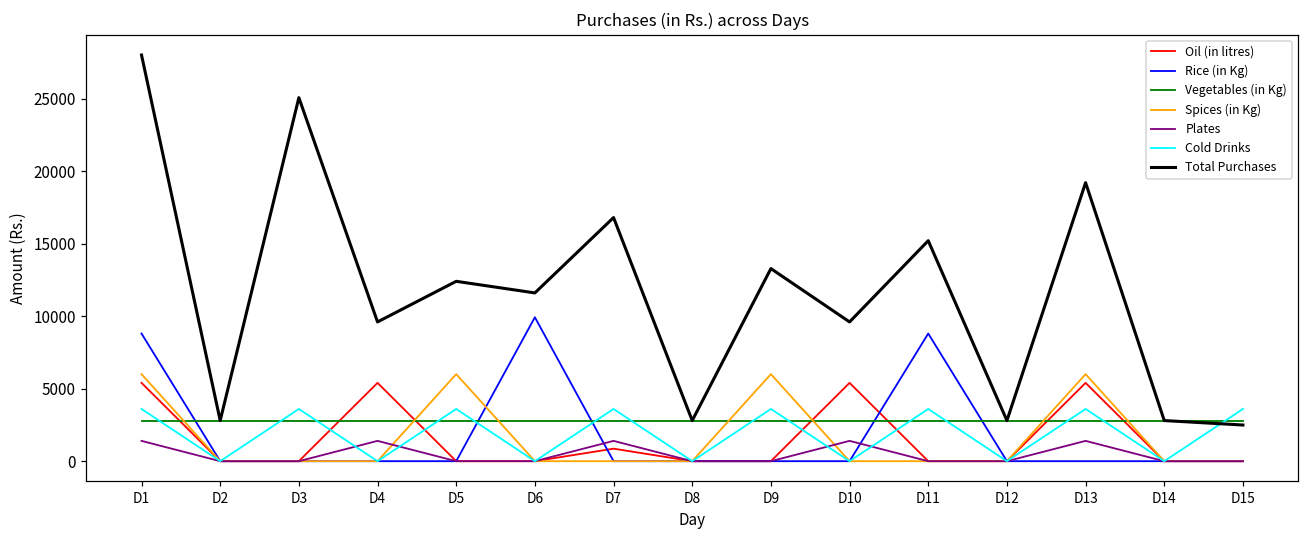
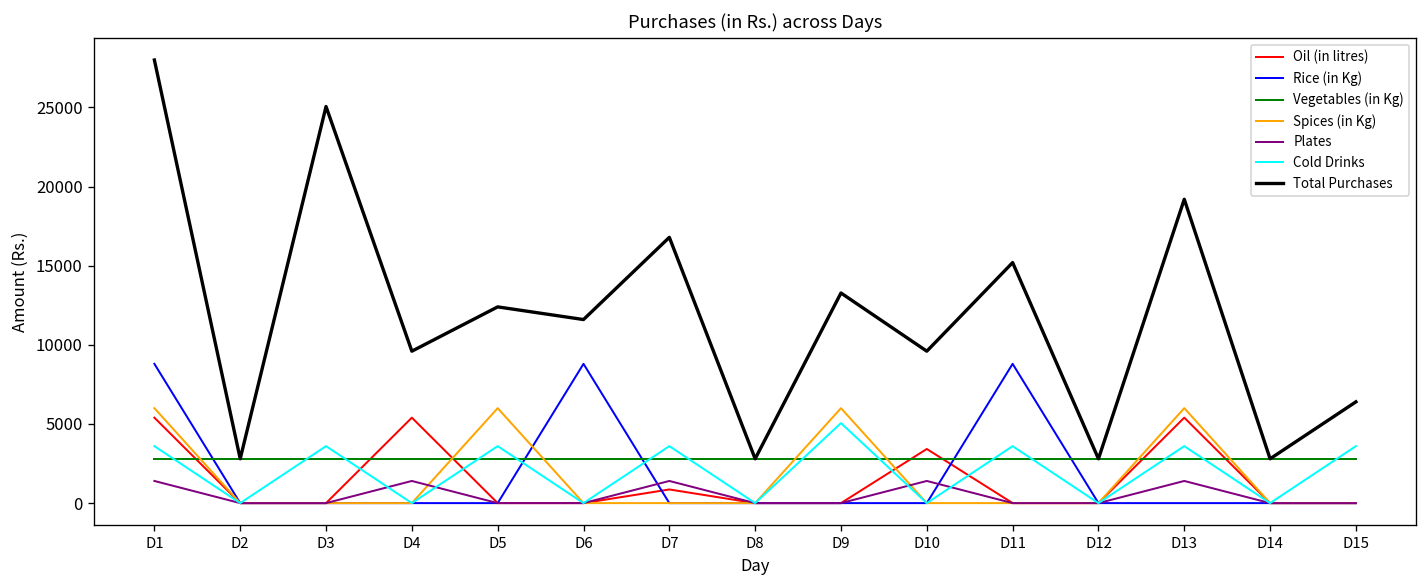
  {
    "Oil (in litres)": {
      "D1": 5400,
      "D4": 5400,
      "D7": 900,
-     "D10": 5400,
+     "D10": 3400,
      "D13": 5400
    },
    "Rice (in Kg)": {
      "D1": 8800,
-     "D6": 9900,
+     "D6": 8800,
      "D11": 8800,
      "D13": 0
    },
    "Vegetables (in Kg)": {
      "D1": 2800,
      "D3": 2800,
      "D4": 2800,
      "D5": 2800,
      "D6": 2800,
      "D7": 2800,
      "D9": 2800,
      "D10": 2800,
      "D11": 2800,
      "D13": 2800,
      "D15": 2800
    },
    "Spices (in Kg)": {
      "D1": 6000,
      "D5": 6000,
      "D9": 6000,
      "D13": 6000
    },
    "Plates": {
      "D1": 1400,
      "D4": 1400,
      "D7": 1400,
      "D10": 1400,
      "D13": 1400
    },
    "Cold Drinks": {
      "D1": 3600,
      "D3": 3600,
      "D5": 3600,
      "D7": 3600,
-     "D9": 3600,
+     "D9": 5100,
      "D11": 3600,
      "D13": 3600,
      "D15": 3600
    },
    "Total Purchases": {
      "D1": 28000,
      "D3": 25100,
      "D4": 9600,
      "D5": 12400,
      "D6": 11600,
      "D7": 16800,
      "D9": 13300,
      "D10": 9600,
      "D11": 15200,
      "D13": 19200,
-     "D15": 2500
+     "D15": 6400
    }
  }
